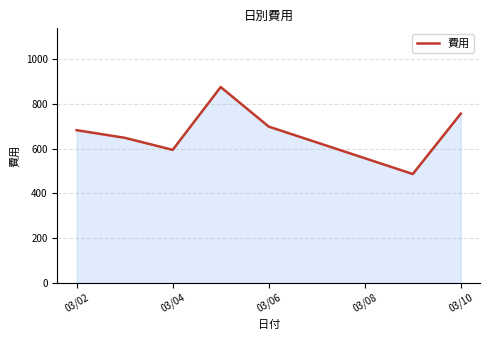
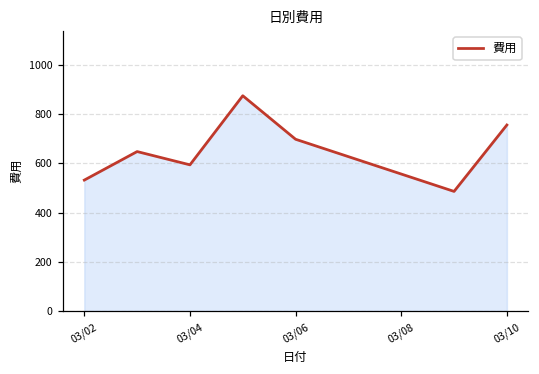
  {
-   "03/02": 680,
+   "03/02": 530,
    "03/04": 590,
    "03/06": 700,
    "03/10": 760
  }
